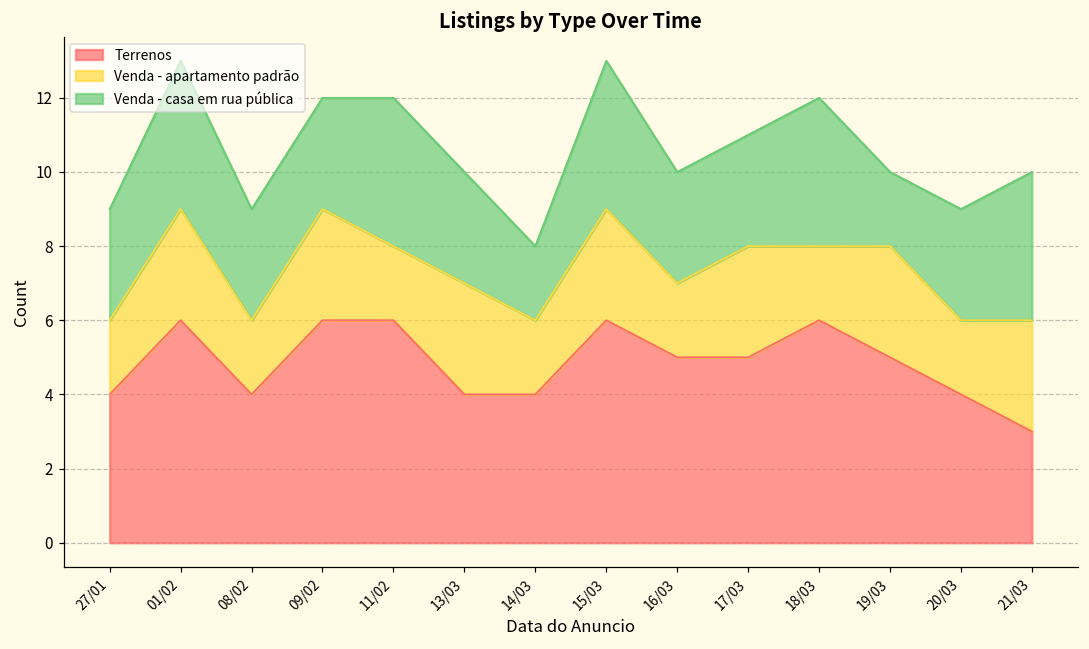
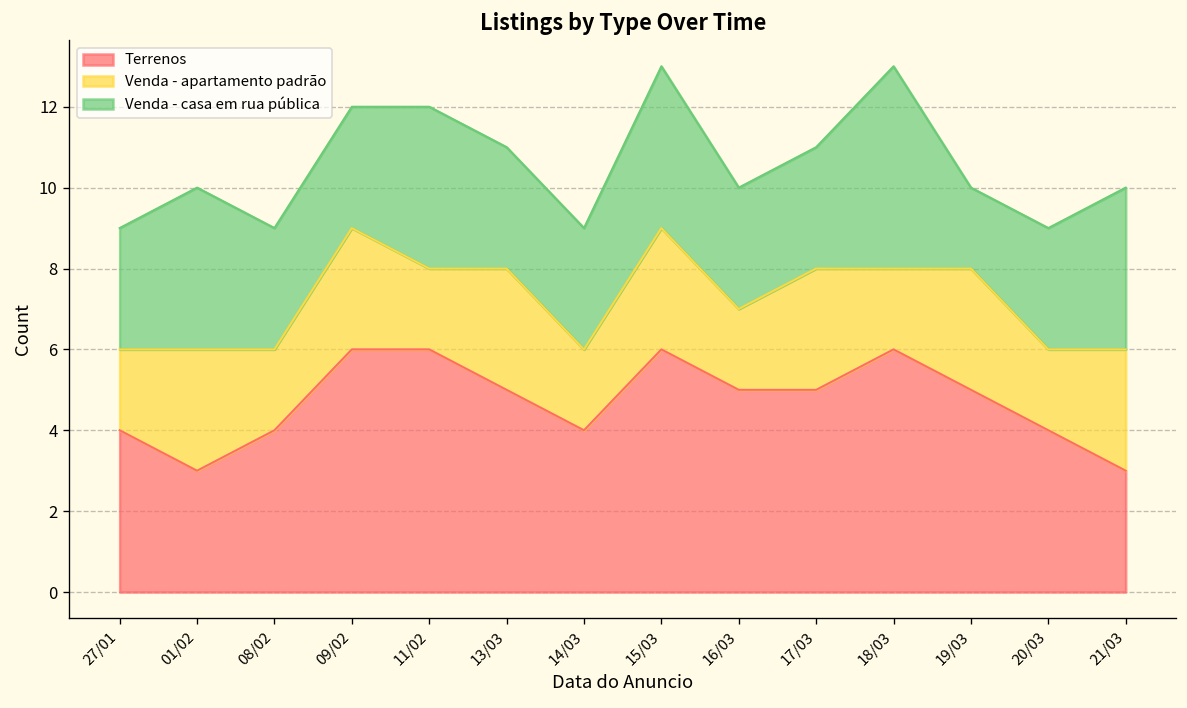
  {
    "Terrenos": {
      "27/01": 4,
-     "01/02": 6,
+     "01/02": 3,
      "08/02": 4,
      "09/02": 6,
      "11/02": 6,
-     "13/03": 4,
+     "13/03": 5,
      "14/03": 4,
      "15/03": 6,
      "16/03": 5,
      "17/03": 5,
      "18/03": 6,
      "19/03": 5,
      "20/03": 4,
      "21/03": 3
    },
    "Venda - apartamento padrão": {
      "27/01": 2,
      "01/02": 3,
      "08/02": 2,
      "09/02": 3,
      "11/02": 2,
      "13/03": 3,
      "14/03": 2,
      "15/03": 3,
      "16/03": 2,
      "17/03": 3,
      "18/03": 2,
      "19/03": 3,
      "20/03": 2,
      "21/03": 3
    },
    "Venda - casa em rua pública": {
      "27/01": 3,
      "08/02": 3,
      "09/02": 3,
      "11/02": 4,
      "13/03": 3,
-     "14/03": 2,
+     "14/03": 3,
      "15/03": 4,
      "16/03": 3,
      "17/03": 3,
-     "18/03": 4,
+     "18/03": 5,
      "19/03": 2,
      "20/03": 3,
      "21/03": 4
    }
  }
